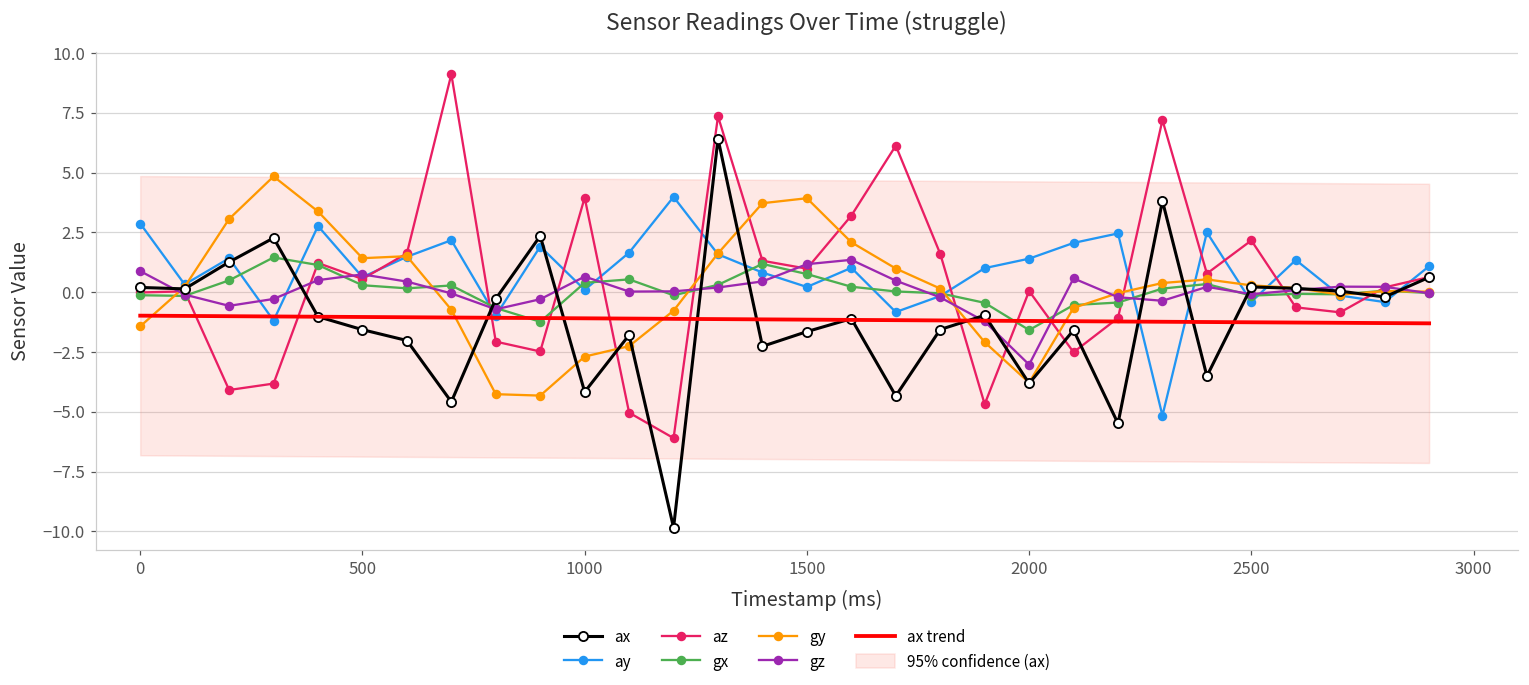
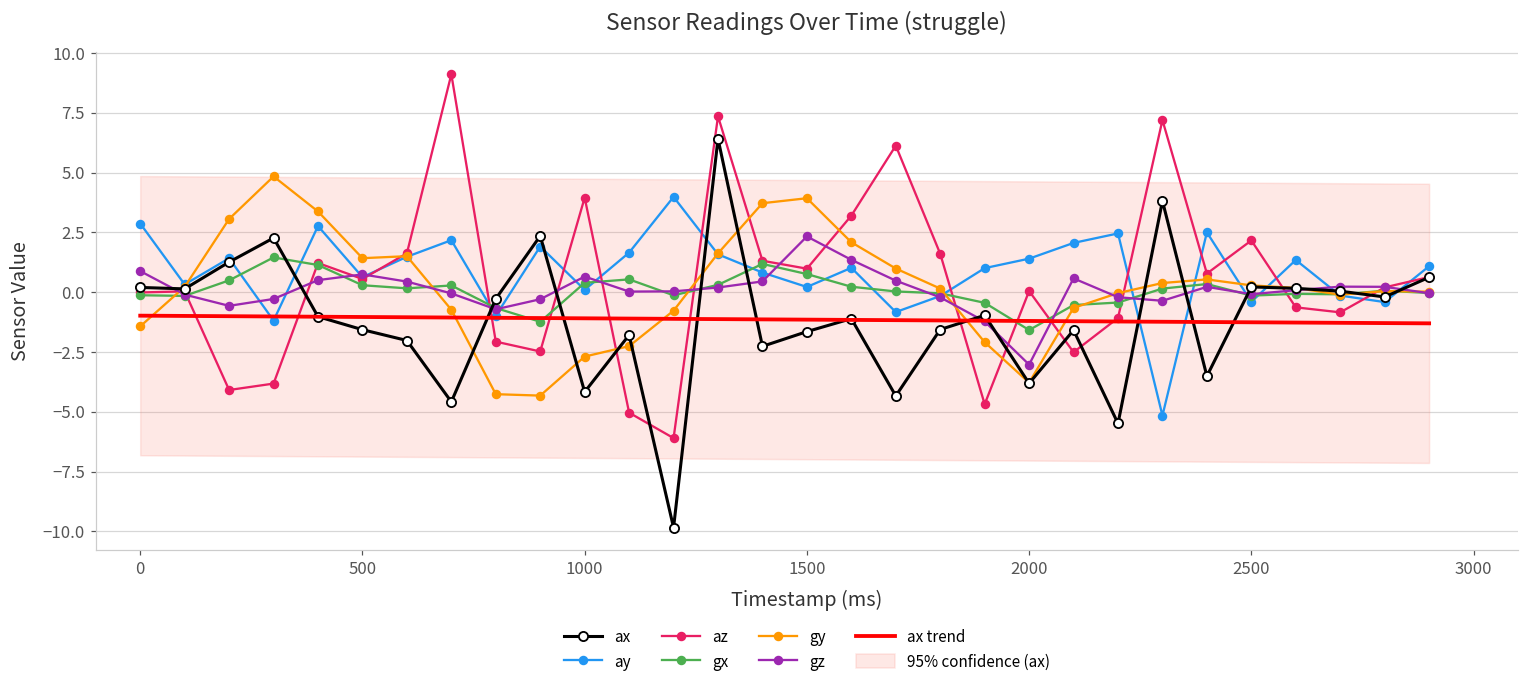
  {
    "ax": {
      "0": 0.2,
      "500": -1.6,
      "1000": -4.2,
      "1500": -1.6
    },
    "ay": {
      "0": 2.9,
      "1000": 0.1,
      "1500": 0.2,
      "2000": 1.4,
      "2500": -0.4
    },
    "az": {
      "1000": 4.0,
      "1500": 1.0,
      "2000": 0.0,
      "2500": 2.2
    },
    "gx": {
      "500": 0.3,
      "1000": 0.4,
      "1500": 0.8,
      "2000": -1.6
    },
    "gy": {
      "0": -1.4,
      "500": 1.4,
      "1000": -2.7,
      "1500": 3.9
    },
    "gz": {
      "0": 0.9,
      "1000": 0.7,
-     "1500": 1.2,
+     "1500": 2.3,
      "2000": -3.0
    },
    "ax trend": {
      "0": -1.0,
      "500": -1.0,
      "1000": -1.1,
      "1500": -1.1,
      "2000": -1.2,
      "2500": -1.3
    }
  }
